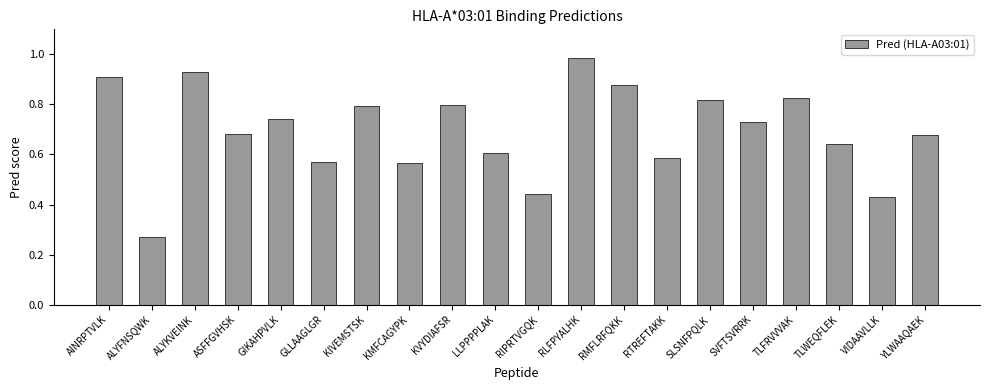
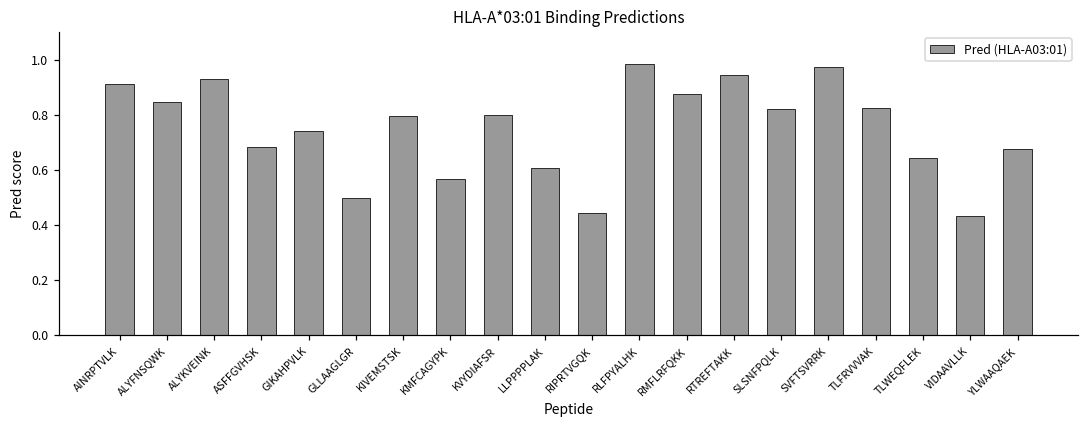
  {
    "AINRPTVLK": 0.91,
-   "ALYFNSQWK": 0.27,
+   "ALYFNSQWK": 0.85,
    "ALYKVEINK": 0.93,
    "ASFFGVHSK": 0.68,
    "GIKAHPVLK": 0.74,
-   "GLLAAGLGR": 0.57,
+   "GLLAAGLGR": 0.50,
    "KIVEMSTSK": 0.80,
    "KMFCAGYPK": 0.57,
    "KVYDIAFSR": 0.80,
    "LLPPPPLAK": 0.61,
    "RIPRTVGQK": 0.44,
    "RLFPYALHK": 0.98,
    "RMFLRFQKK": 0.88,
-   "RTREFTAKK": 0.59,
+   "RTREFTAKK": 0.95,
    "SLSNFPQLK": 0.82,
-   "SVFTSVRRK": 0.73,
+   "SVFTSVRRK": 0.97,
    "TLFRVVVAK": 0.83,
    "TLWEQFLEK": 0.64,
    "VIDAAVLLK": 0.43,
    "YLWAAQAEK": 0.68
  }
